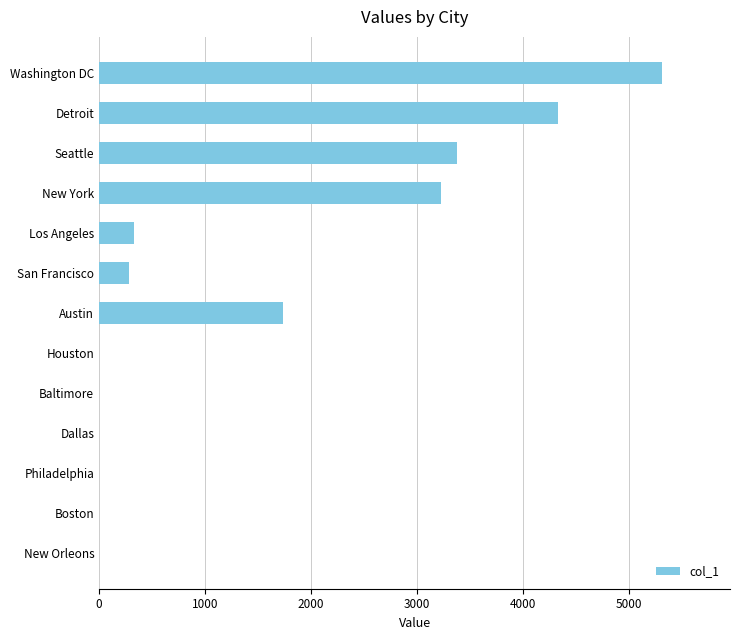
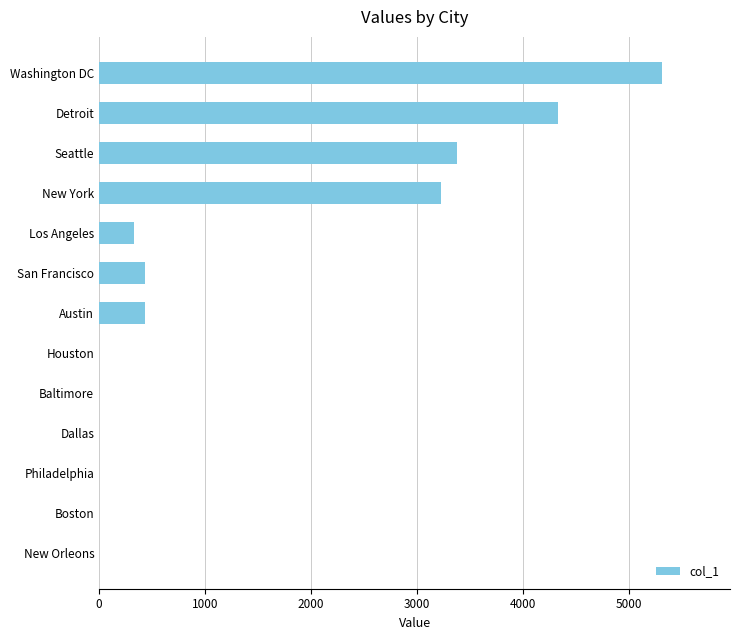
  {
    "Washington DC": 5320,
    "Detroit": 4330,
    "Seattle": 3380,
    "New York": 3230,
    "Los Angeles": 330,
-   "San Francisco": 280,
-   "Austin": 1730,
+   "San Francisco": 440,
+   "Austin": 430,
    "Houston": 0,
    "Baltimore": 0,
    "Dallas": 0,
    "Philadelphia": 0,
    "Boston": 0,
    "New Orleons": 0
  }
